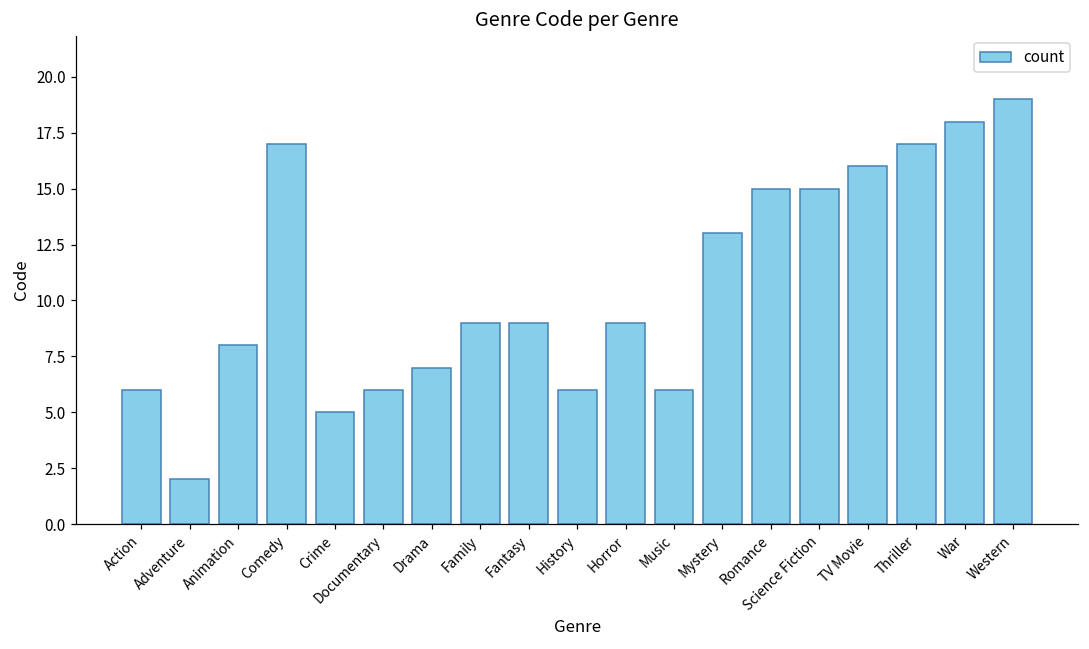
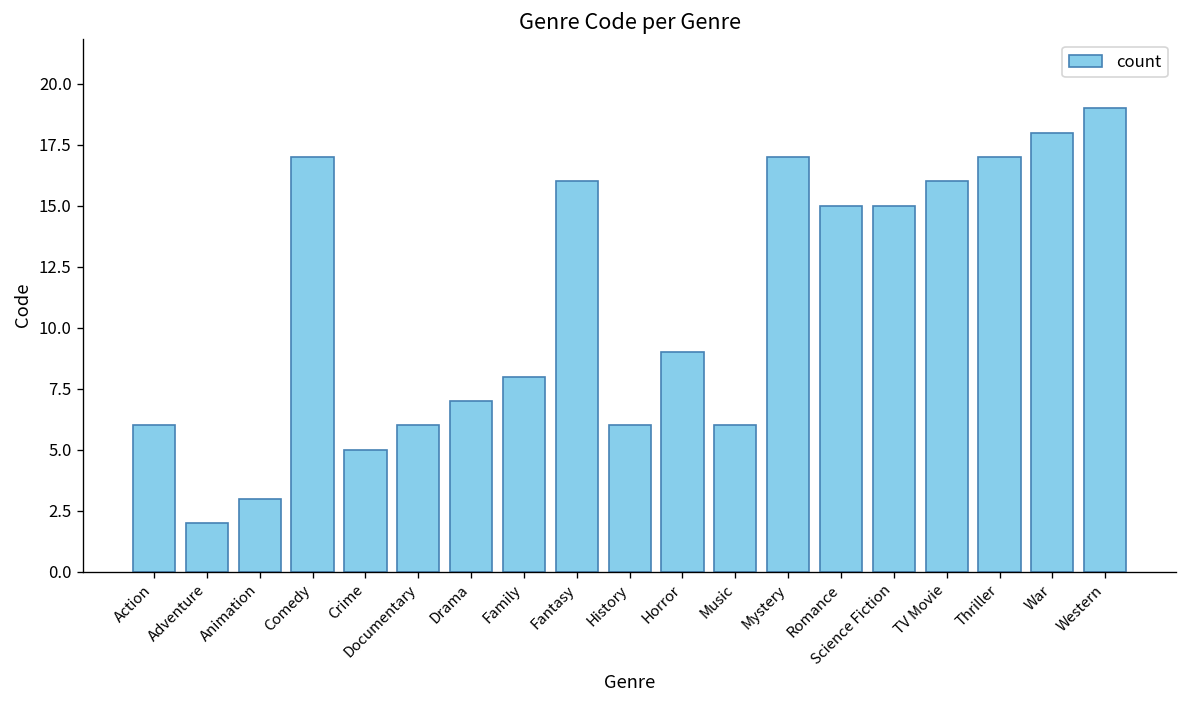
  {
    "Action": 6,
    "Adventure": 2,
-   "Animation": 8,
+   "Animation": 3,
    "Comedy": 17,
    "Crime": 5,
    "Documentary": 6,
    "Drama": 7,
-   "Family": 9,
-   "Fantasy": 9,
+   "Family": 8,
+   "Fantasy": 16,
    "History": 6,
    "Horror": 9,
    "Music": 6,
-   "Mystery": 13,
+   "Mystery": 17,
    "Romance": 15,
    "Science Fiction": 15,
    "TV Movie": 16,
    "Thriller": 17,
    "War": 18,
    "Western": 19
  }
